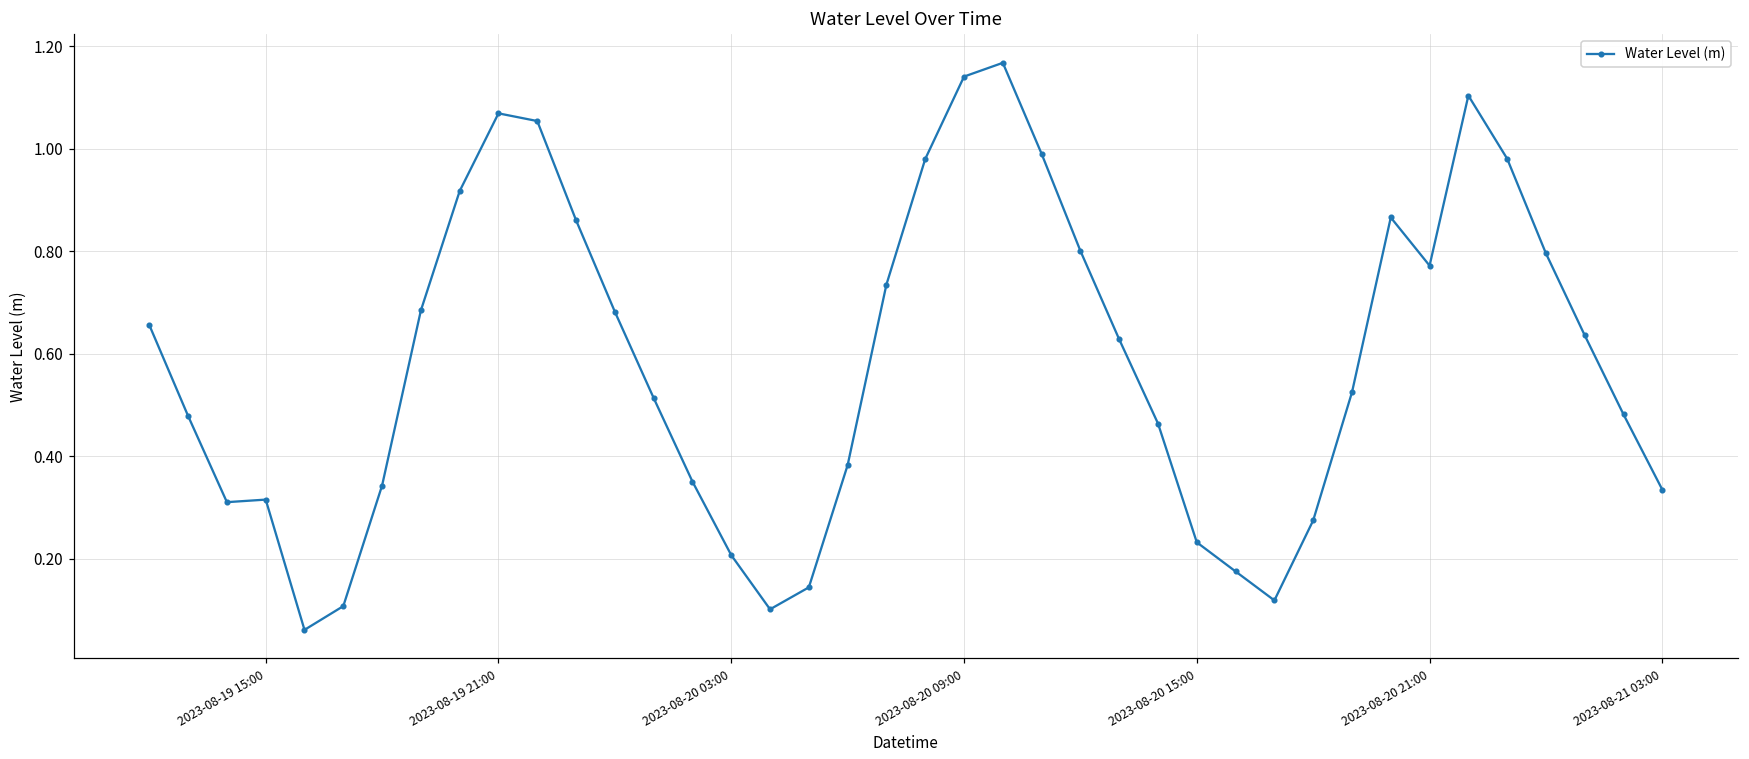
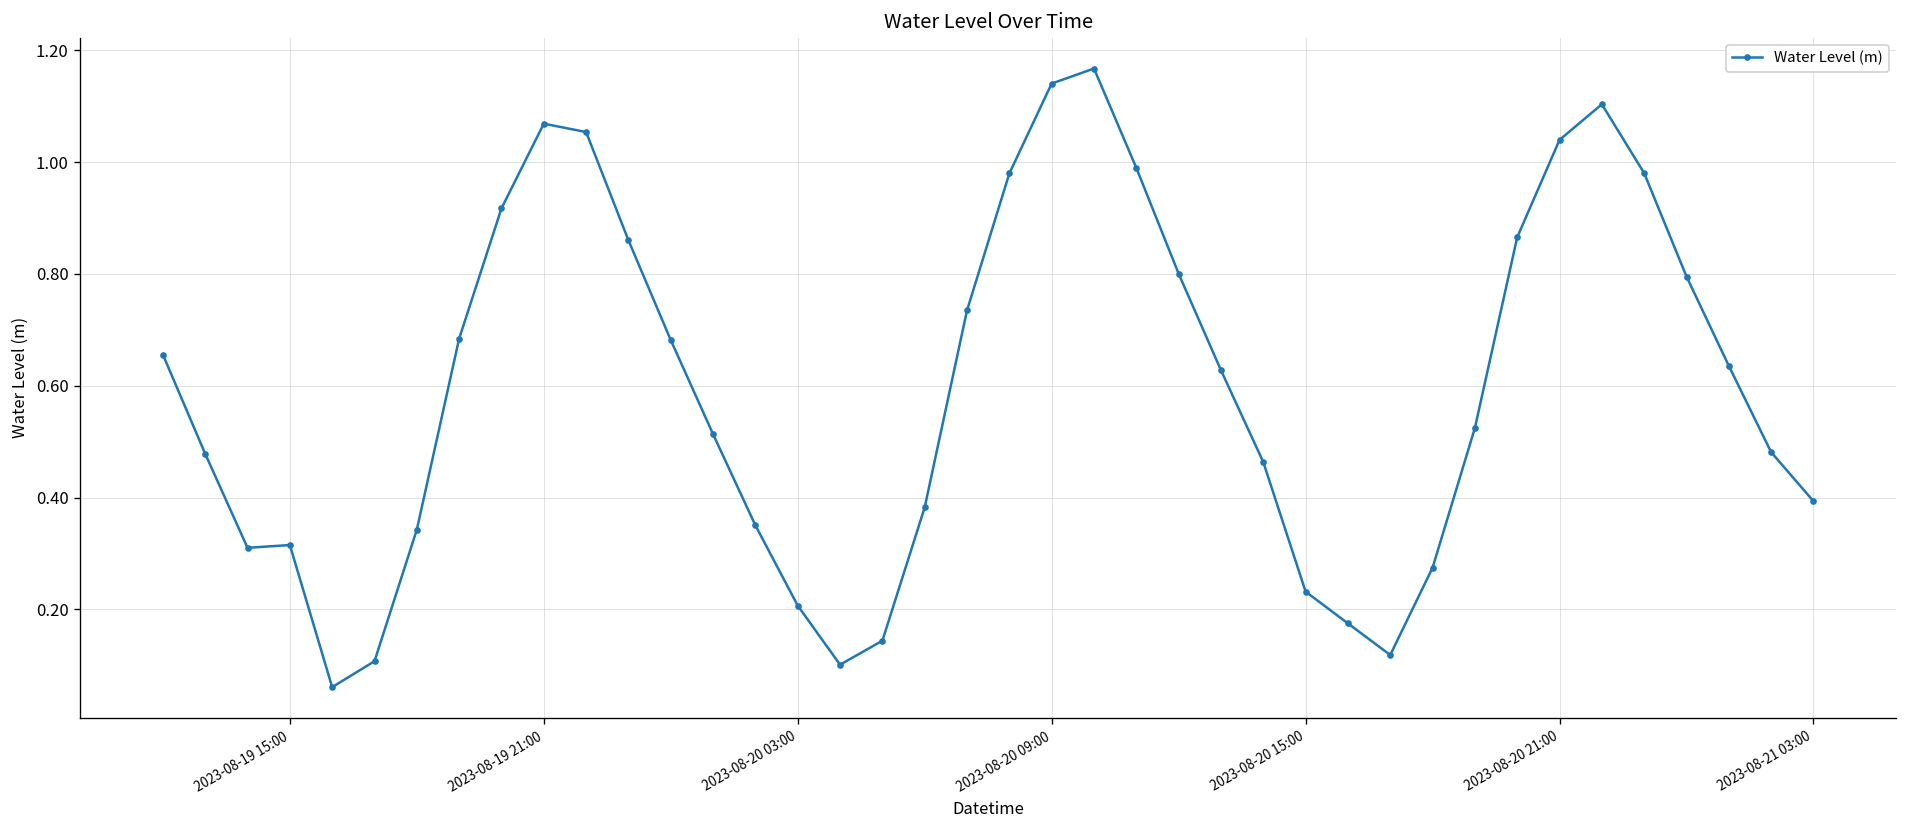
  {
    "2023-08-19 15:00": 0.31,
    "2023-08-19 21:00": 1.07,
    "2023-08-20 03:00": 0.21,
    "2023-08-20 09:00": 1.14,
    "2023-08-20 15:00": 0.23,
-   "2023-08-20 21:00": 0.77,
-   "2023-08-21 03:00": 0.33
+   "2023-08-20 21:00": 1.04,
+   "2023-08-21 03:00": 0.39
  }
